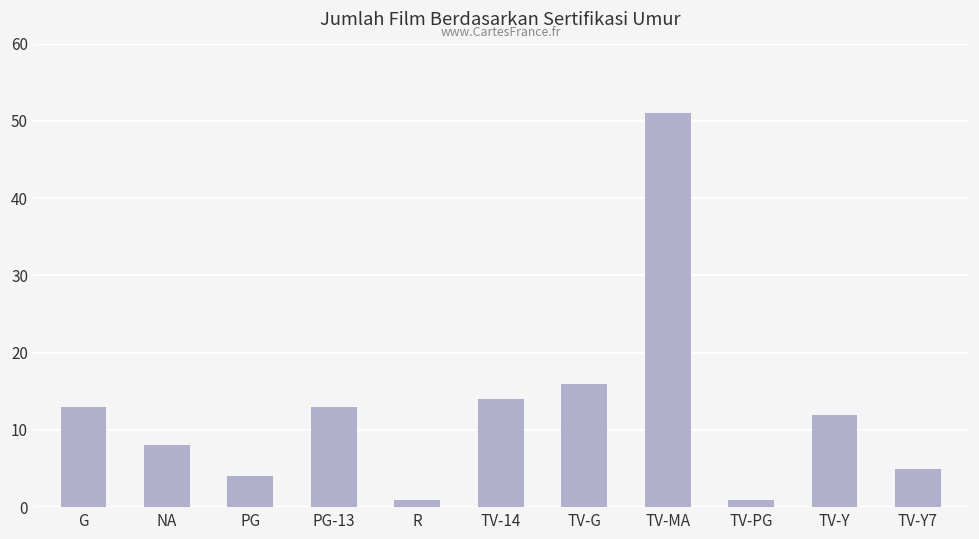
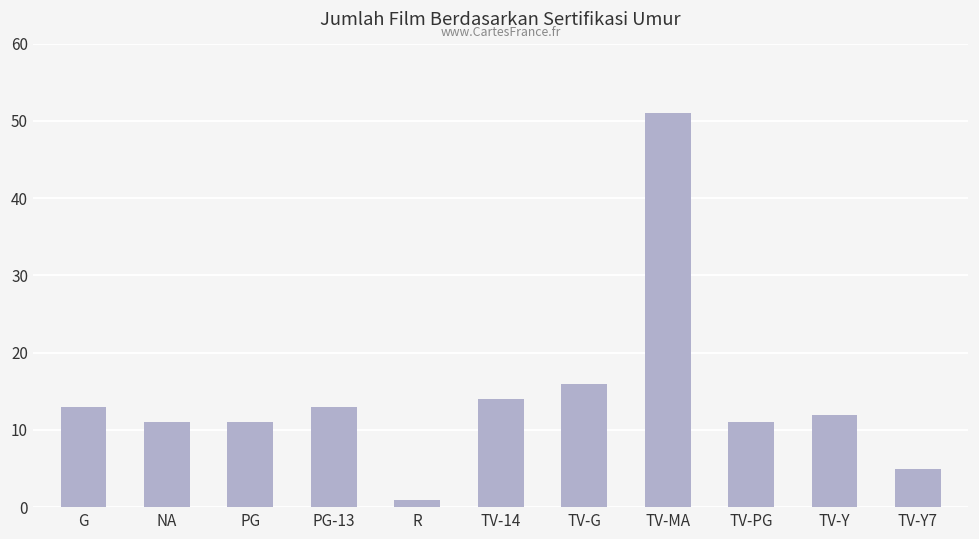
  {
    "G": 13,
-   "NA": 8,
-   "PG": 4,
+   "NA": 11,
+   "PG": 11,
    "PG-13": 13,
    "R": 1,
    "TV-14": 14,
    "TV-G": 16,
    "TV-MA": 51,
-   "TV-PG": 1,
+   "TV-PG": 11,
    "TV-Y": 12,
    "TV-Y7": 5
  }
